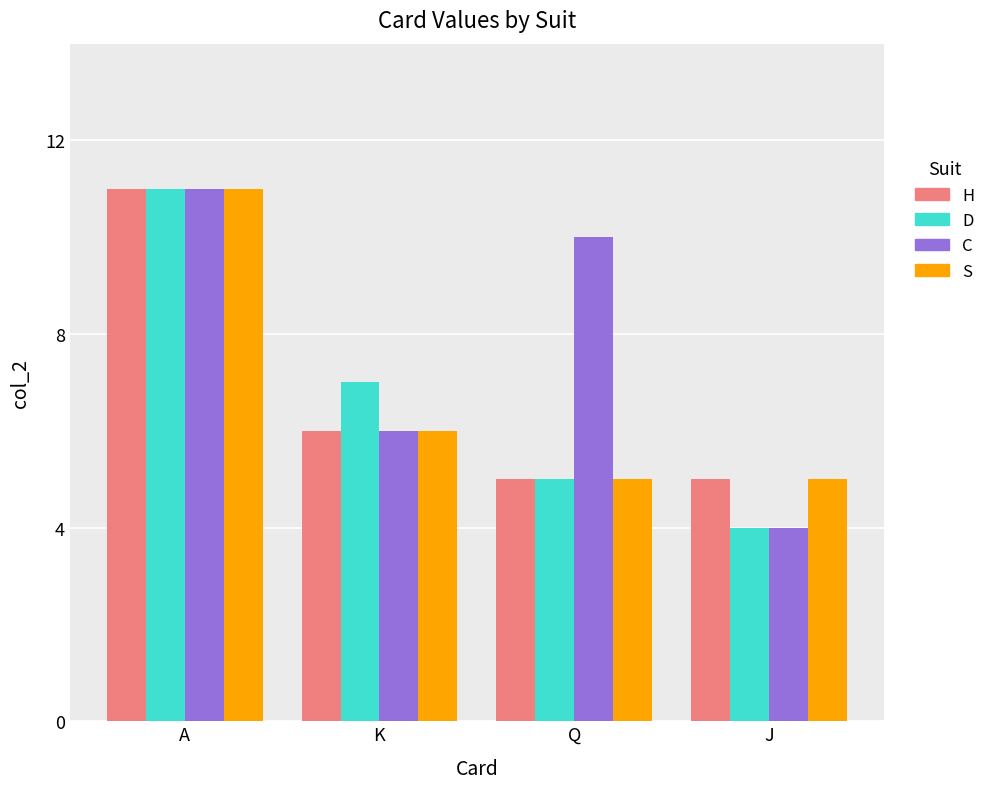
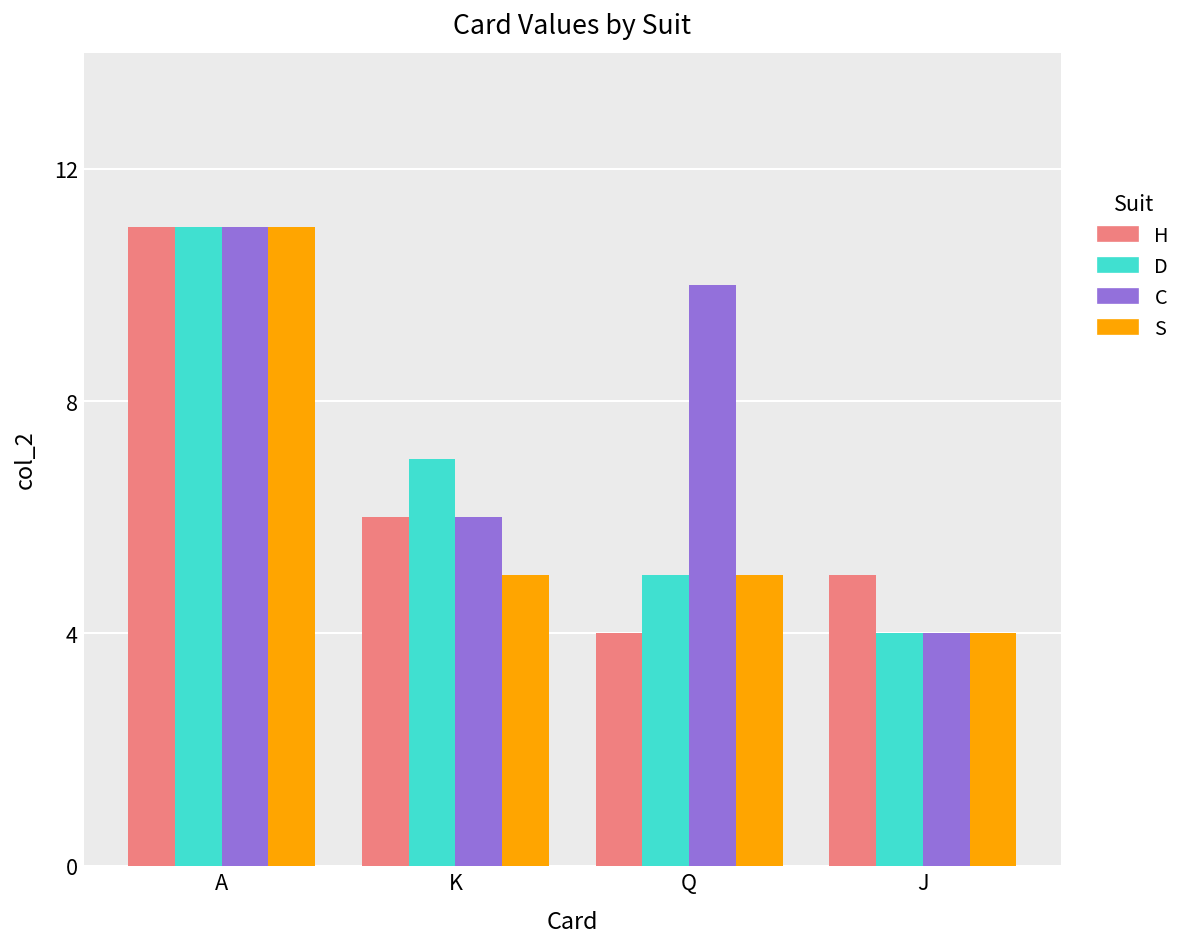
  {
    "H": {
      "A": 11,
      "K": 6,
-     "Q": 5,
+     "Q": 4,
      "J": 5
    },
    "D": {
      "A": 11,
      "K": 7,
      "Q": 5,
      "J": 4
    },
    "C": {
      "A": 11,
      "K": 6,
      "Q": 10,
      "J": 4
    },
    "S": {
      "A": 11,
-     "K": 6,
+     "K": 5,
      "Q": 5,
-     "J": 5
+     "J": 4
    }
  }
